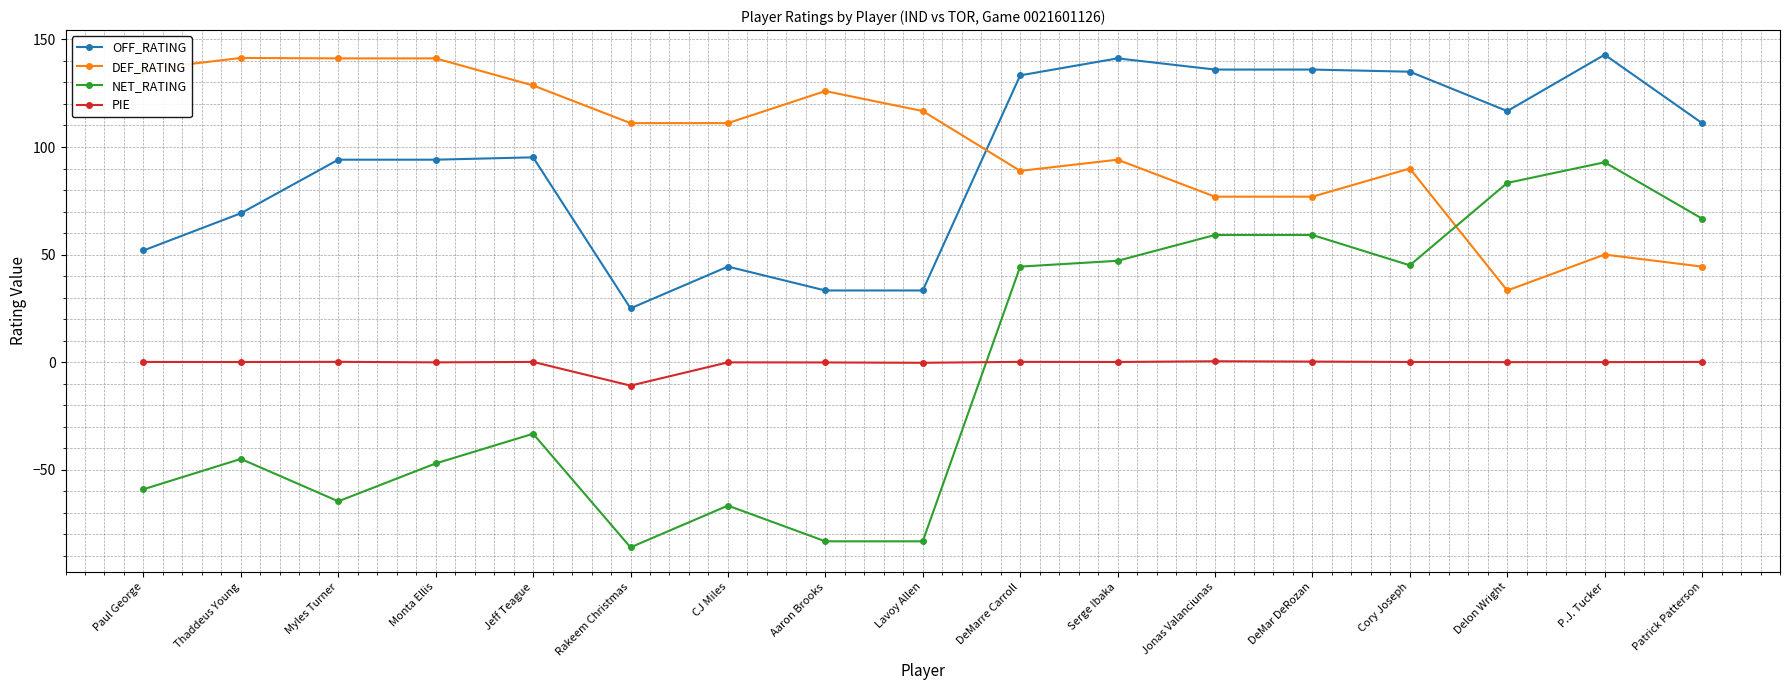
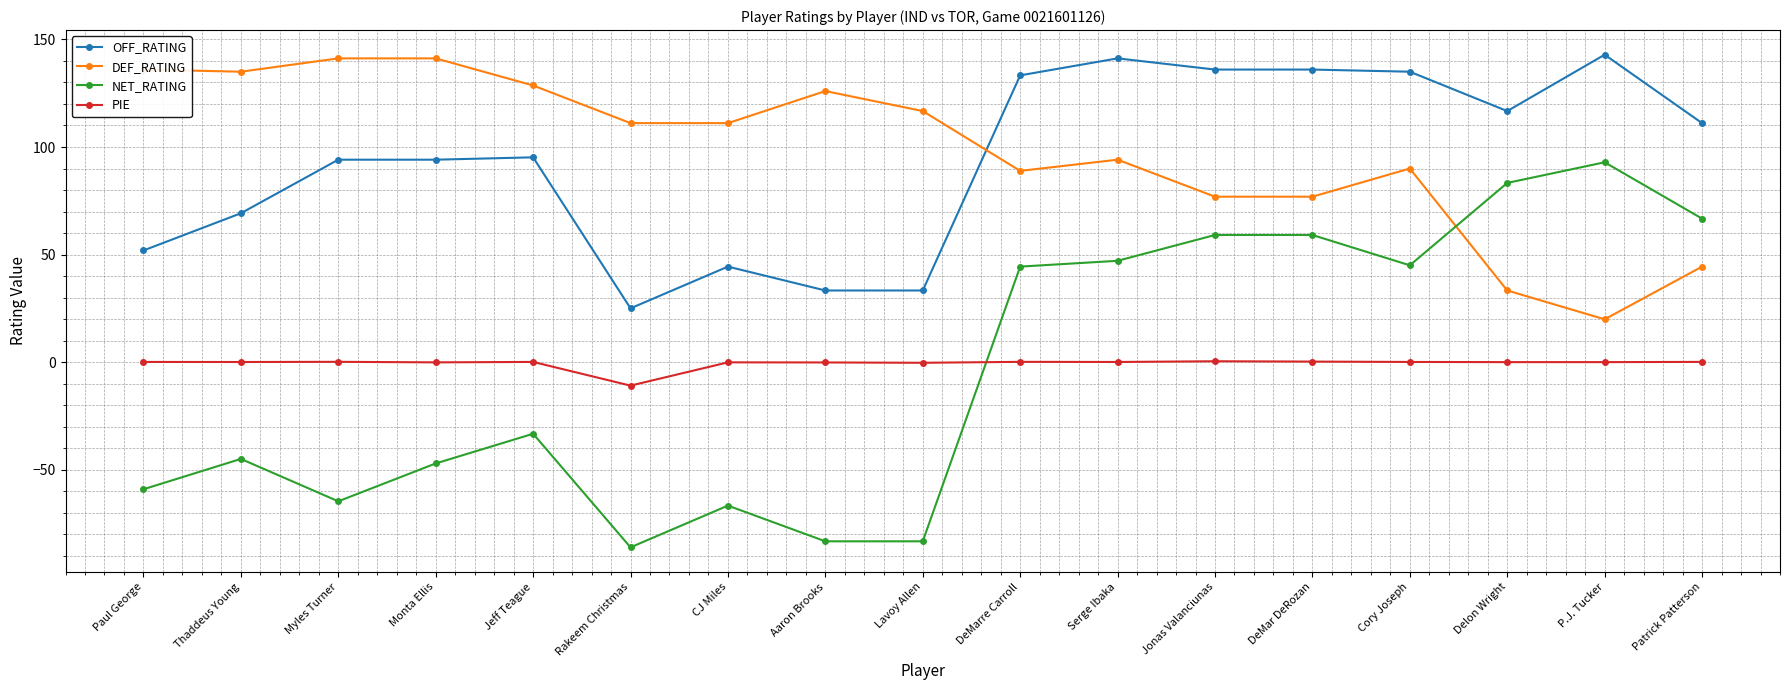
  {
    "OFF_RATING": {
      "Paul George": 52,
      "Thaddeus Young": 69,
      "Myles Turner": 94,
      "Monta Ellis": 94,
      "Jeff Teague": 95,
      "Rakeem Christmas": 25,
      "CJ Miles": 44,
      "Aaron Brooks": 33,
      "Lavoy Allen": 33,
      "DeMarre Carroll": 133,
      "Serge Ibaka": 141,
      "Jonas Valanciunas": 136,
      "DeMar DeRozan": 136,
      "Cory Joseph": 135,
      "Delon Wright": 117,
      "P.J. Tucker": 143,
      "Patrick Patterson": 111
    },
    "DEF_RATING": {
-     "Thaddeus Young": 141,
+     "Thaddeus Young": 135,
      "Myles Turner": 141,
      "Monta Ellis": 141,
      "Jeff Teague": 129,
      "Rakeem Christmas": 111,
      "CJ Miles": 111,
      "Aaron Brooks": 126,
      "Lavoy Allen": 117,
      "DeMarre Carroll": 89,
      "Serge Ibaka": 94,
      "Jonas Valanciunas": 77,
      "DeMar DeRozan": 77,
      "Cory Joseph": 90,
      "Delon Wright": 33,
-     "P.J. Tucker": 50,
+     "P.J. Tucker": 20,
      "Patrick Patterson": 44
    },
    "NET_RATING": {
      "Paul George": -59,
      "Thaddeus Young": -45,
      "Myles Turner": -65,
      "Monta Ellis": -47,
      "Jeff Teague": -33,
      "Rakeem Christmas": -86,
      "CJ Miles": -67,
      "Aaron Brooks": -83,
      "Lavoy Allen": -83,
      "DeMarre Carroll": 44,
      "Serge Ibaka": 47,
      "Jonas Valanciunas": 59,
      "DeMar DeRozan": 59,
      "Cory Joseph": 45,
      "Delon Wright": 83,
      "P.J. Tucker": 93,
      "Patrick Patterson": 67
    },
    "PIE": {
      "Paul George": 0,
      "Thaddeus Young": 0,
      "Myles Turner": 0,
      "Monta Ellis": 0,
      "Jeff Teague": 0,
      "Rakeem Christmas": -11,
      "CJ Miles": 0,
      "Aaron Brooks": 0,
      "Lavoy Allen": 0,
      "DeMarre Carroll": 0,
      "Serge Ibaka": 0,
      "Jonas Valanciunas": 0,
      "DeMar DeRozan": 0,
      "Cory Joseph": 0,
      "Delon Wright": 0,
      "P.J. Tucker": 0,
      "Patrick Patterson": 0
    }
  }
